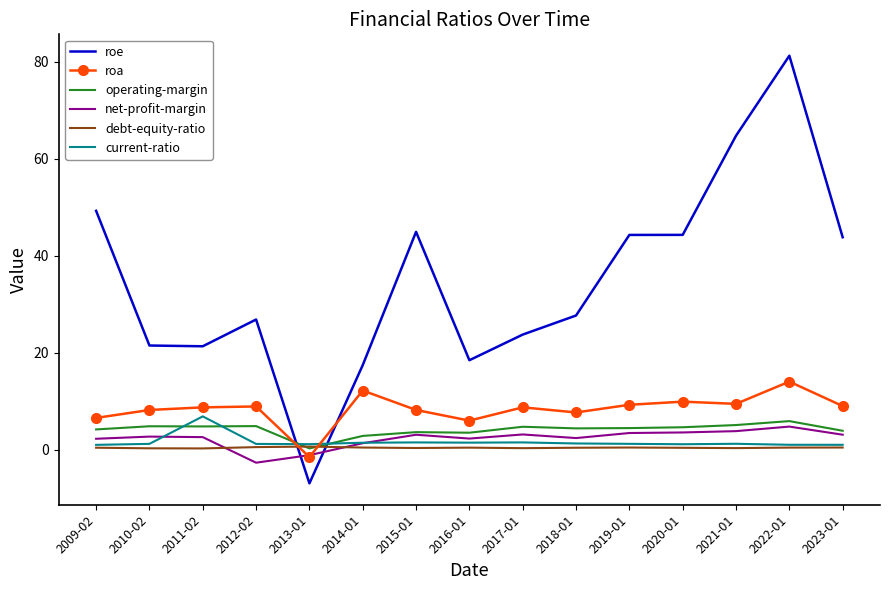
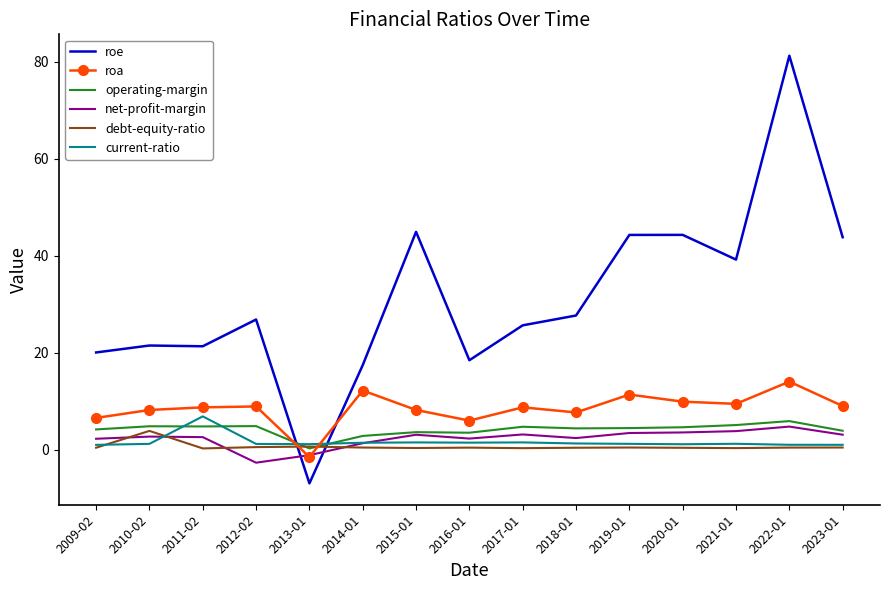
  {
    "roe": {
-     "2009-02": 49,
+     "2009-02": 20,
      "2010-02": 21,
      "2011-02": 21,
      "2012-02": 27,
      "2013-01": -7,
      "2014-01": 17,
      "2015-01": 45,
      "2016-01": 18,
-     "2017-01": 24,
+     "2017-01": 26,
      "2018-01": 28,
      "2019-01": 44,
      "2020-01": 44,
-     "2021-01": 65,
+     "2021-01": 39,
      "2022-01": 81,
      "2023-01": 44
    },
    "roa": {
      "2009-02": 7,
      "2010-02": 8,
      "2011-02": 9,
      "2012-02": 9,
      "2014-01": 12,
      "2015-01": 8,
      "2016-01": 6,
      "2017-01": 9,
      "2018-01": 8,
-     "2019-01": 9,
+     "2019-01": 11,
      "2020-01": 10,
      "2021-01": 9,
      "2022-01": 14,
      "2023-01": 9
    },
    "operating-margin": {
      "2009-02": 4,
      "2010-02": 5,
      "2011-02": 5,
      "2012-02": 5,
      "2014-01": 3,
      "2015-01": 4,
      "2016-01": 3,
      "2017-01": 5,
      "2018-01": 4,
      "2019-01": 4,
      "2020-01": 5,
      "2021-01": 5,
      "2022-01": 6,
      "2023-01": 4
    },
    "net-profit-margin": {
      "2009-02": 2,
      "2010-02": 3,
      "2011-02": 3,
      "2012-02": -3,
      "2015-01": 3,
      "2016-01": 2,
      "2017-01": 3,
      "2018-01": 2,
      "2019-01": 3,
      "2020-01": 4,
      "2021-01": 4,
      "2022-01": 5,
      "2023-01": 3
    },
    "debt-equity-ratio": {
      "2009-02": 0,
-     "2010-02": 0,
+     "2010-02": 4,
      "2011-02": 0,
      "2012-02": 1,
      "2014-01": 0,
      "2015-01": 0,
      "2016-01": 0,
      "2017-01": 0,
      "2018-01": 0,
      "2019-01": 0,
      "2020-01": 0,
      "2021-01": 0,
      "2022-01": 0,
      "2023-01": 0
    },
    "current-ratio": {
      "2009-02": 1,
      "2010-02": 1,
      "2011-02": 7,
      "2012-02": 1,
      "2015-01": 1,
      "2016-01": 1,
      "2017-01": 1,
      "2018-01": 1,
      "2019-01": 1,
      "2020-01": 1,
      "2021-01": 1,
      "2022-01": 1,
      "2023-01": 1
    }
  }
